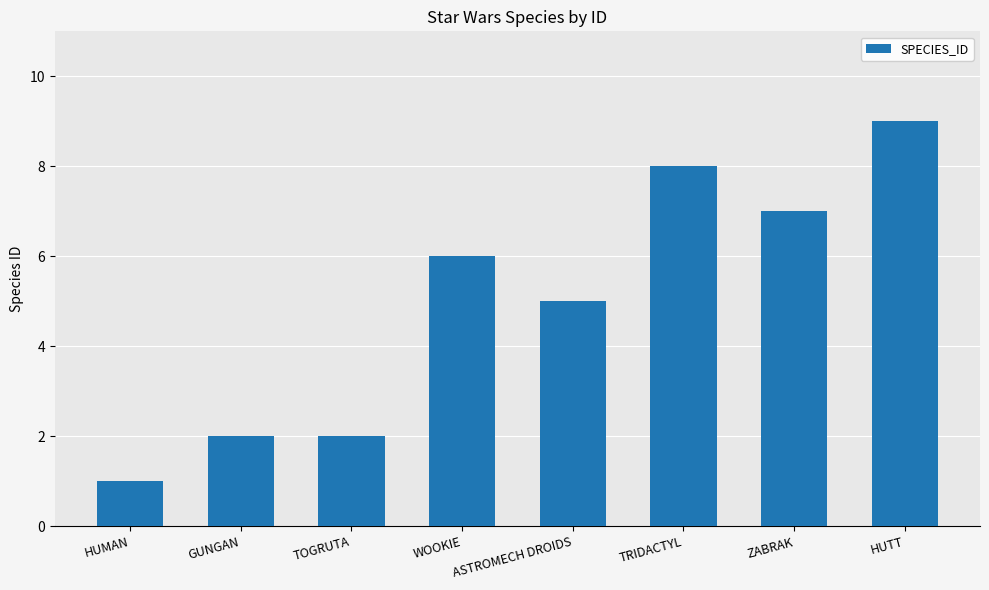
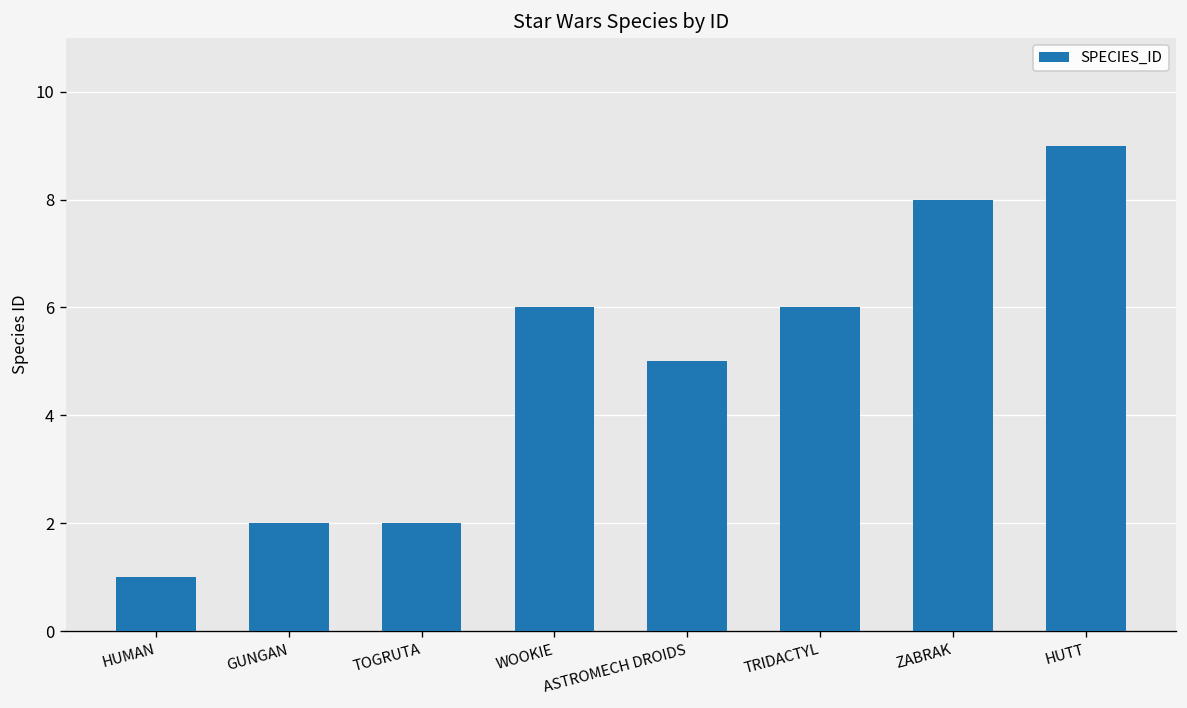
  {
    "HUMAN": 1,
    "GUNGAN": 2,
    "TOGRUTA": 2,
    "WOOKIE": 6,
    "ASTROMECH DROIDS": 5,
-   "TRIDACTYL": 8,
-   "ZABRAK": 7,
+   "TRIDACTYL": 6,
+   "ZABRAK": 8,
    "HUTT": 9
  }
